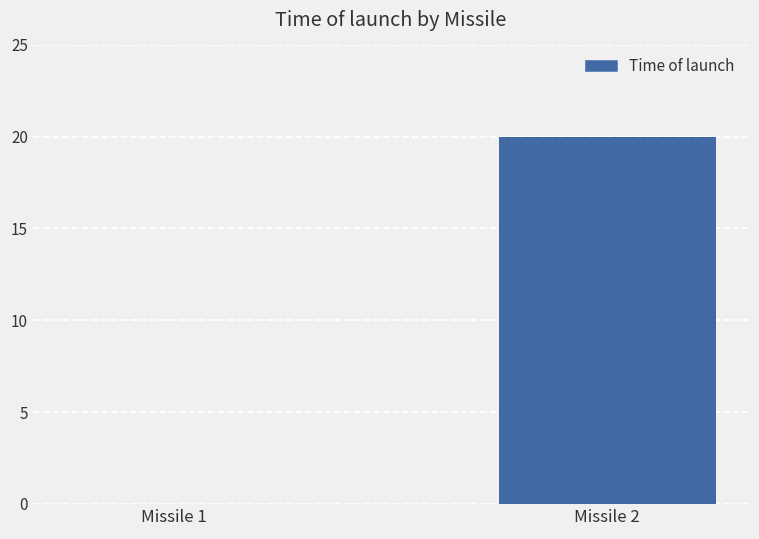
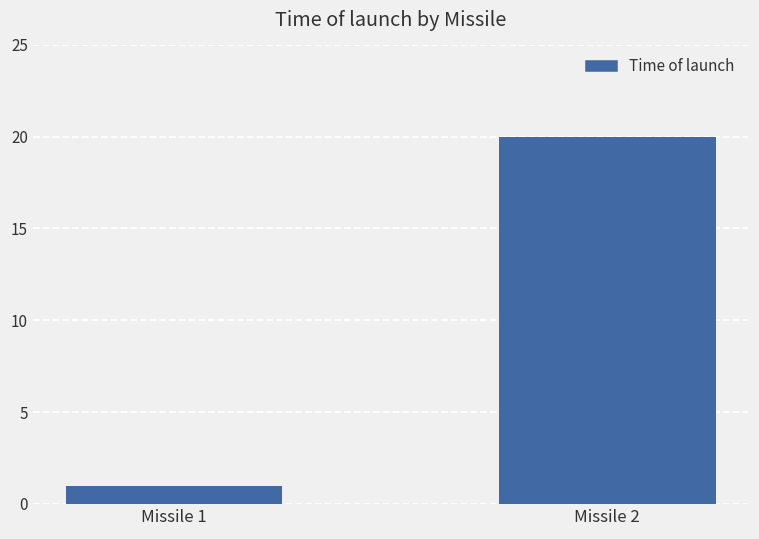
  {
-   "Missile 1": 0,
+   "Missile 1": 1,
    "Missile 2": 20
  }
